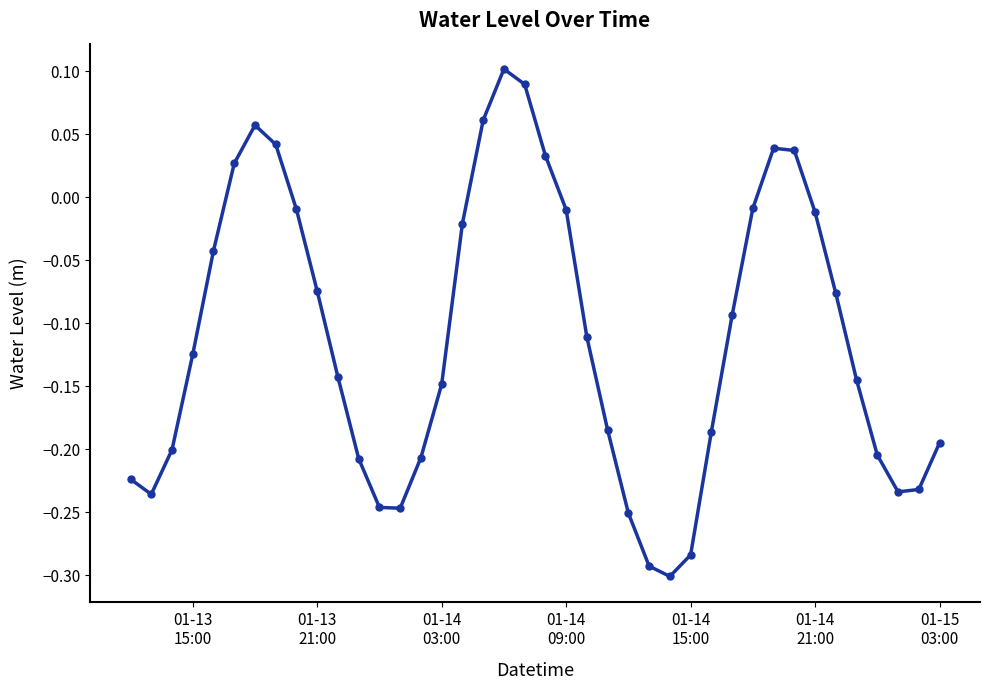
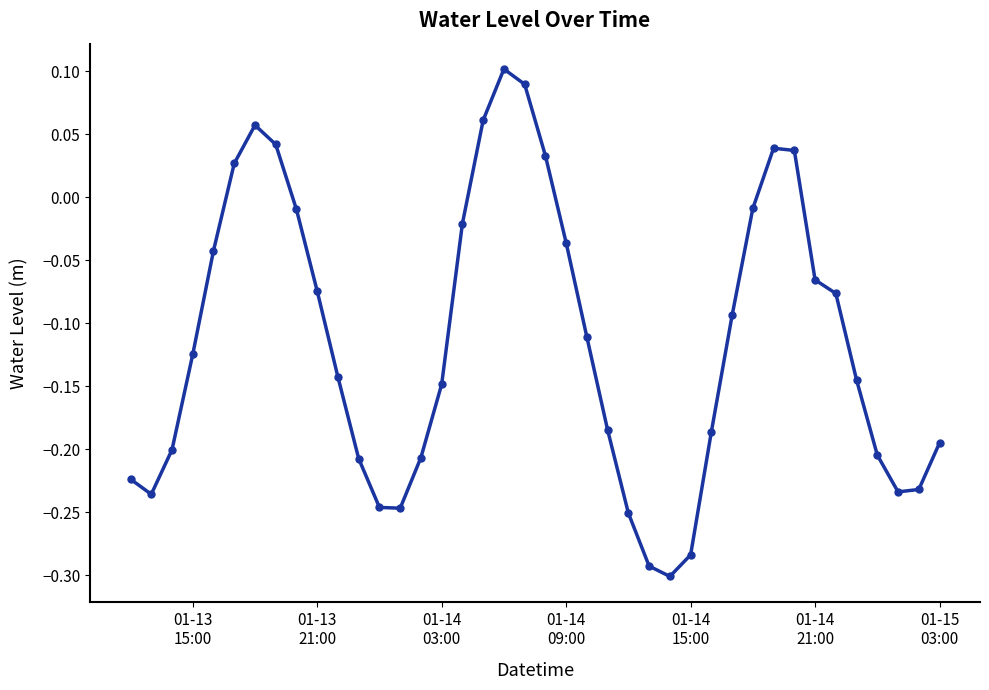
  {
    "01-13 15:00": -0.125,
    "01-13 21:00": -0.075,
    "01-14 03:00": -0.148,
-   "01-14 09:00": -0.010,
+   "01-14 09:00": -0.036,
    "01-14 15:00": -0.284,
-   "01-14 21:00": -0.012,
+   "01-14 21:00": -0.066,
    "01-15 03:00": -0.195
  }
